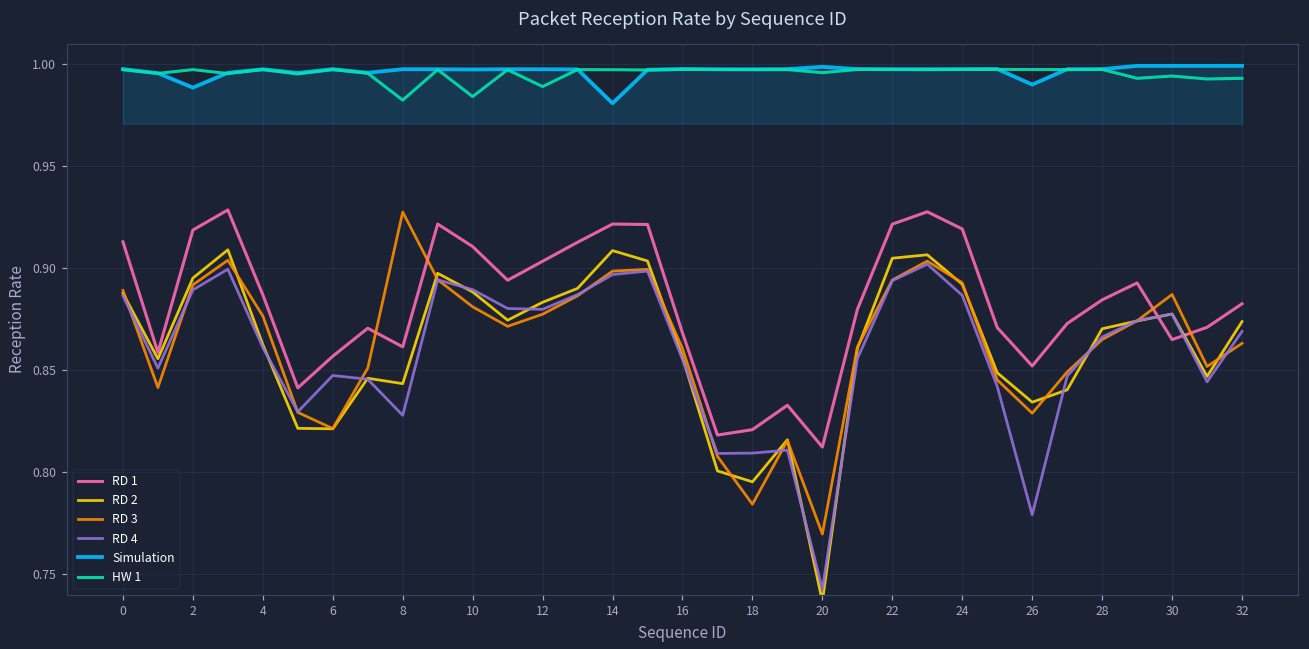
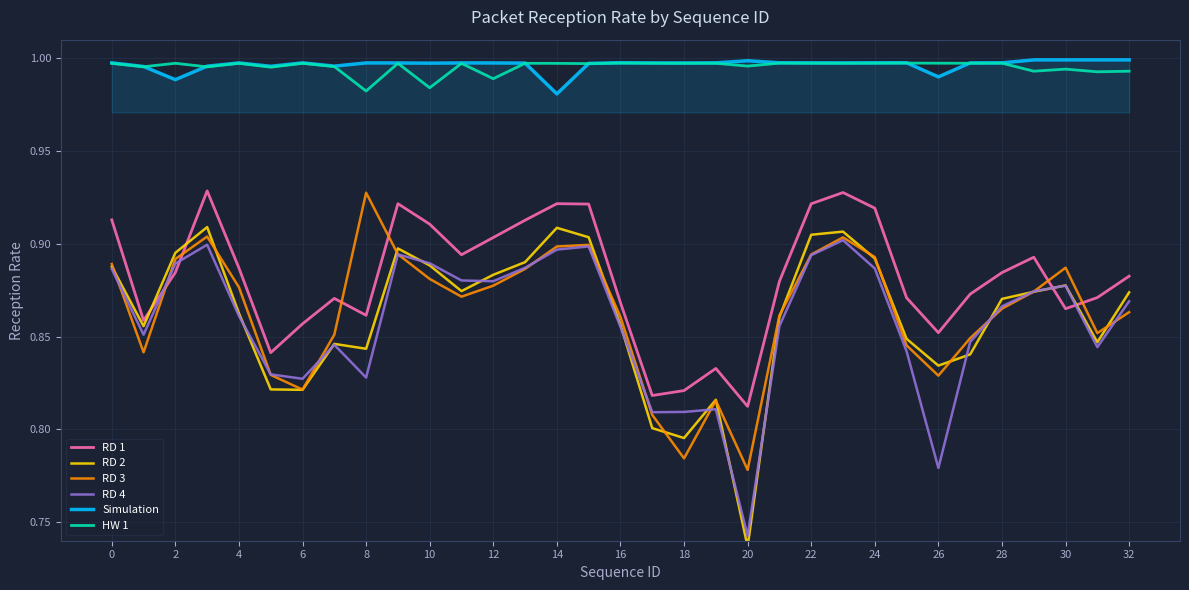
  {
    "RD 1": {
      "0": 0.913,
-     "2": 0.919,
+     "2": 0.885,
      "4": 0.887,
      "6": 0.857,
      "8": 0.861,
      "10": 0.911,
      "12": 0.903,
      "14": 0.922,
      "16": 0.868,
      "18": 0.821,
      "20": 0.812,
      "22": 0.922,
      "24": 0.919,
      "26": 0.852,
      "28": 0.884,
      "30": 0.865,
      "32": 0.883
    },
    "RD 2": {
      "2": 0.895,
      "4": 0.863,
      "8": 0.843,
      "12": 0.883,
      "14": 0.909,
      "18": 0.795,
      "22": 0.905,
      "26": 0.834,
      "28": 0.870,
      "32": 0.874
    },
    "RD 3": {
      "2": 0.892,
      "4": 0.877,
      "8": 0.928,
      "10": 0.881,
      "12": 0.877,
      "14": 0.899,
      "16": 0.861,
      "18": 0.784,
-     "20": 0.770,
+     "20": 0.778,
      "26": 0.829,
      "30": 0.887,
      "32": 0.863
    },
    "RD 4": {
      "2": 0.889,
      "4": 0.861,
-     "6": 0.847,
+     "6": 0.827,
      "8": 0.828,
      "12": 0.880,
      "14": 0.897,
      "18": 0.809,
      "20": 0.743,
      "24": 0.887,
      "26": 0.779,
      "32": 0.869
    },
    "Simulation": {
      "2": 0.988,
      "8": 0.997,
      "10": 0.997,
      "12": 0.997,
      "14": 0.981,
      "20": 0.999,
      "26": 0.990,
      "30": 0.999,
      "32": 0.999
    },
    "HW 1": {
      "2": 0.997,
      "8": 0.982,
      "10": 0.984,
      "12": 0.989,
      "14": 0.997,
      "20": 0.996,
      "26": 0.997,
      "30": 0.994,
      "32": 0.993
    }
  }
